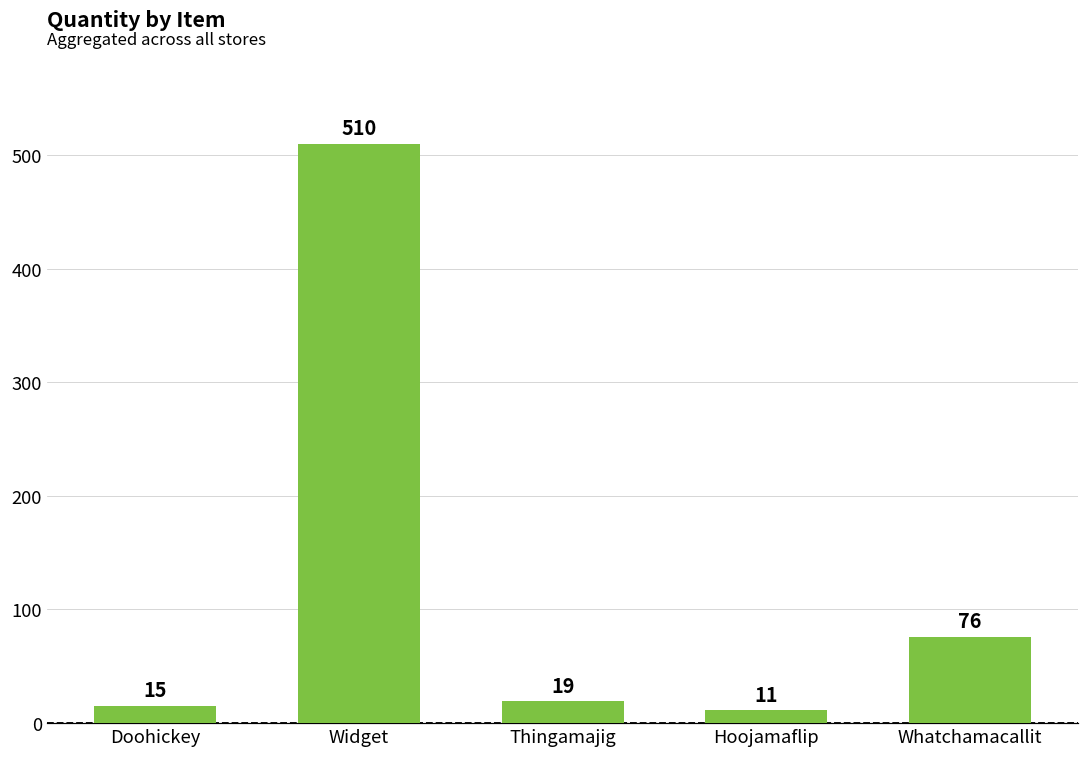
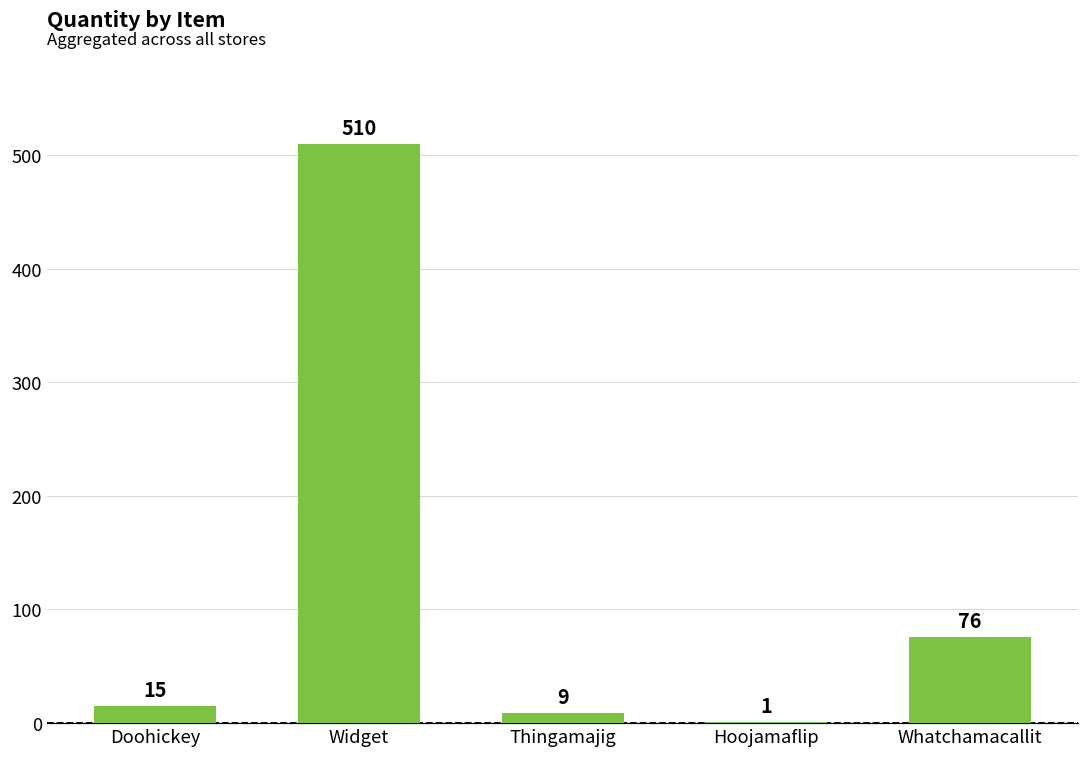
  {
    "Doohickey": 15,
    "Widget": 510,
-   "Thingamajig": 19,
-   "Hoojamaflip": 11,
+   "Thingamajig": 9,
+   "Hoojamaflip": 1,
    "Whatchamacallit": 76
  }
